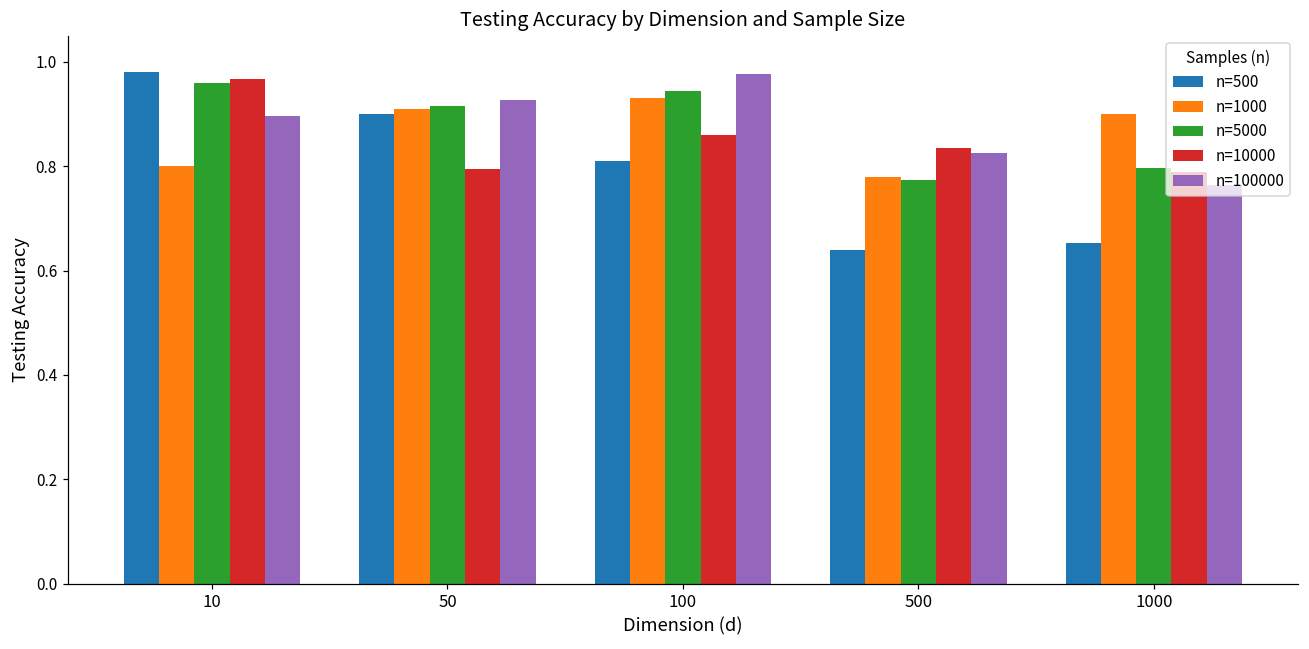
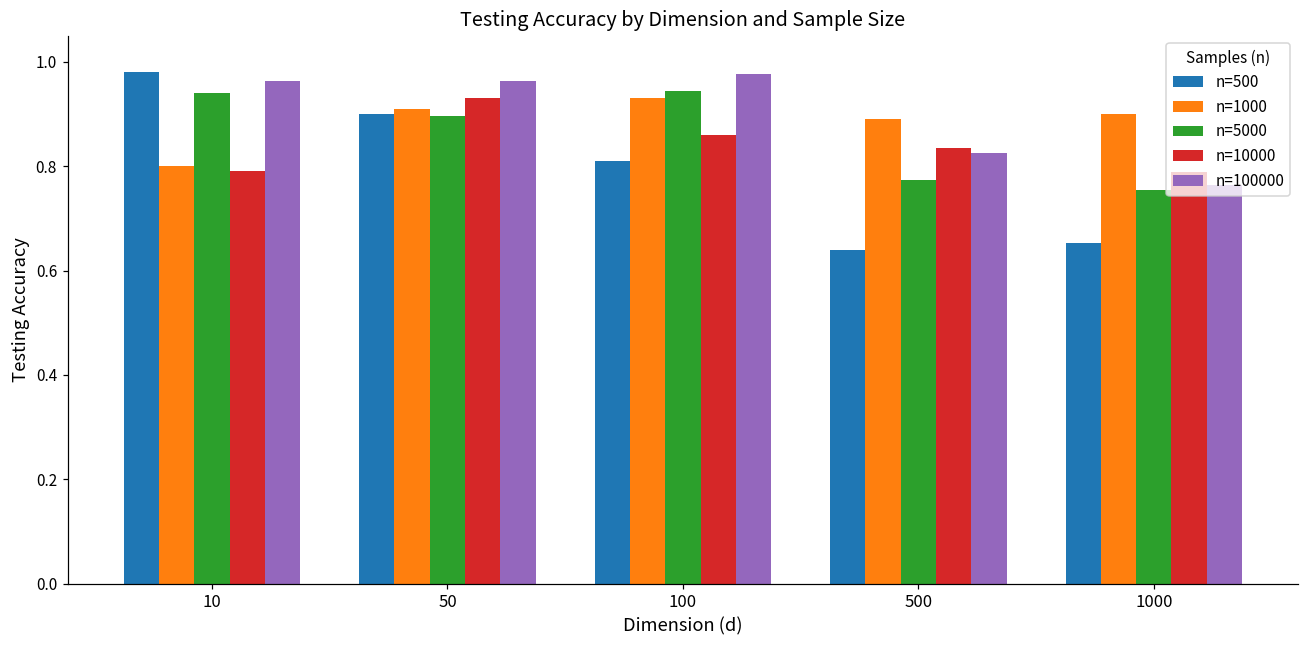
  {
    "n=500": {
      "10": 0.98,
      "50": 0.90,
      "100": 0.81,
      "500": 0.64,
      "1000": 0.65
    },
    "n=1000": {
      "10": 0.80,
      "50": 0.91,
      "100": 0.93,
-     "500": 0.78,
+     "500": 0.89,
      "1000": 0.90
    },
    "n=5000": {
-     "10": 0.96,
-     "50": 0.92,
+     "10": 0.94,
+     "50": 0.90,
      "100": 0.94,
      "500": 0.77,
-     "1000": 0.80
+     "1000": 0.76
    },
    "n=10000": {
-     "10": 0.97,
-     "50": 0.80,
+     "10": 0.79,
+     "50": 0.93,
      "100": 0.86,
      "500": 0.83
    },
    "n=100000": {
-     "10": 0.90,
-     "50": 0.93,
+     "10": 0.96,
+     "50": 0.96,
      "100": 0.98,
      "500": 0.82
    }
  }
